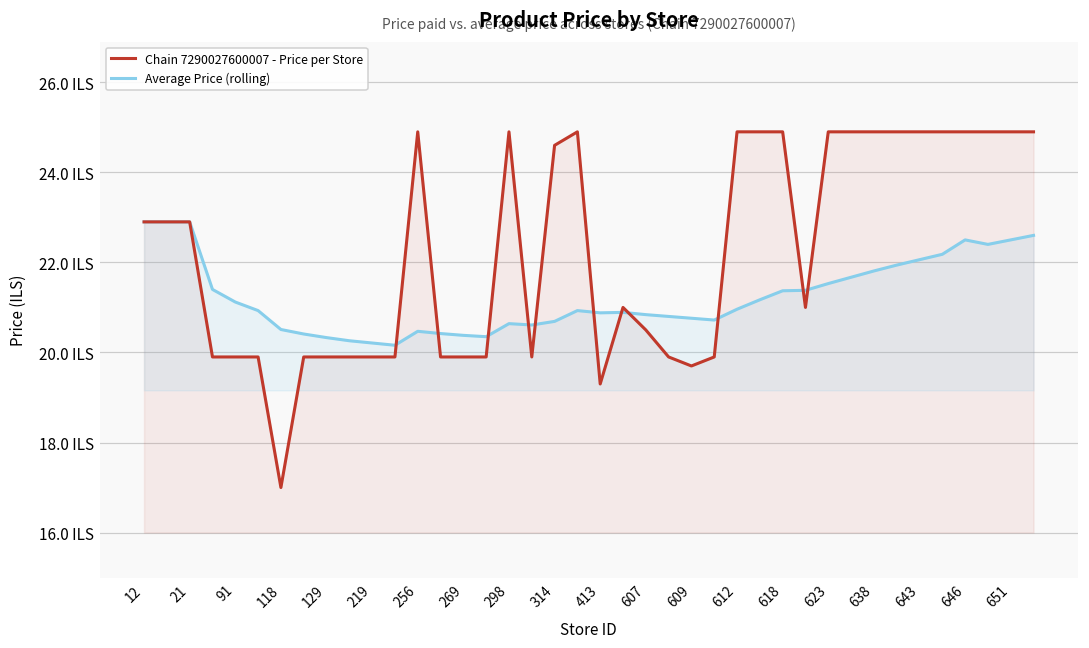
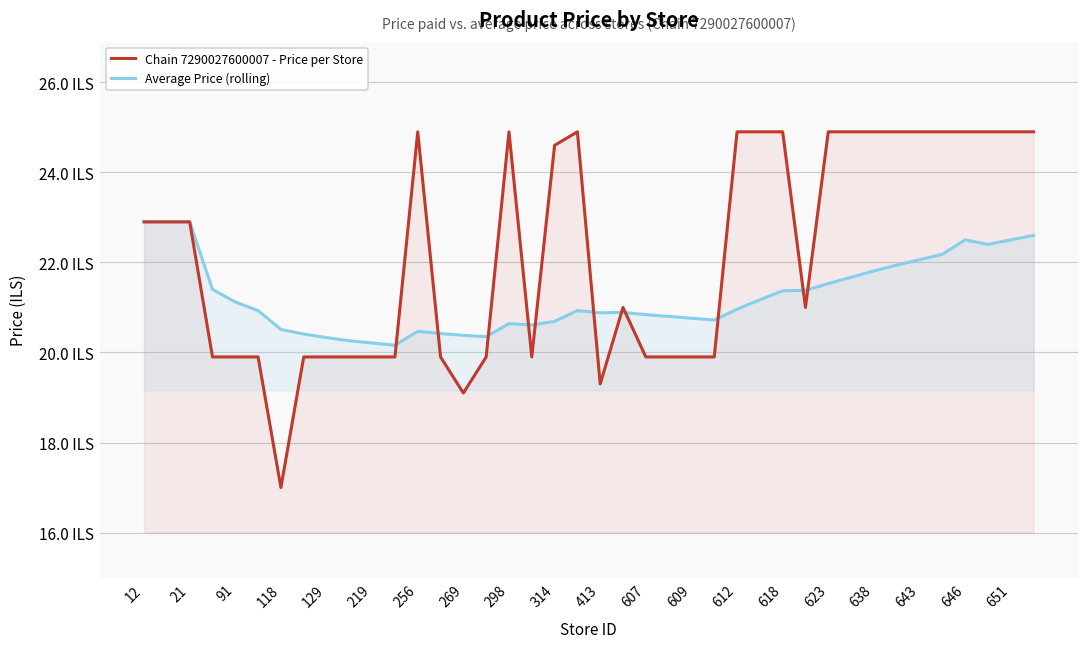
  {
    "Chain 7290027600007 - Price per Store": {
      "91": "19.9 ILS",
      "118": "17.0 ILS",
      "129": "19.9 ILS",
      "219": "19.9 ILS",
      "256": "24.9 ILS",
-     "269": "19.9 ILS",
+     "269": "19.1 ILS",
      "298": "24.9 ILS",
      "314": "24.6 ILS",
      "413": "19.3 ILS",
-     "607": "20.5 ILS",
-     "609": "19.7 ILS",
+     "607": "19.9 ILS",
+     "609": "19.9 ILS",
      "612": "24.9 ILS",
      "618": "24.9 ILS",
      "623": "24.9 ILS",
      "638": "24.9 ILS",
      "643": "24.9 ILS",
      "646": "24.9 ILS",
      "651": "24.9 ILS"
    },
    "Average Price (rolling)": {
      "91": "21.1 ILS",
      "118": "20.5 ILS",
      "129": "20.3 ILS",
      "219": "20.2 ILS",
      "256": "20.5 ILS",
      "269": "20.4 ILS",
      "298": "20.6 ILS",
      "314": "20.7 ILS",
      "413": "20.9 ILS",
      "607": "20.8 ILS",
      "609": "20.8 ILS",
      "612": "21.0 ILS",
      "618": "21.4 ILS",
      "623": "21.5 ILS",
      "638": "21.8 ILS",
      "643": "22.1 ILS",
      "646": "22.5 ILS",
      "651": "22.5 ILS"
    }
  }
